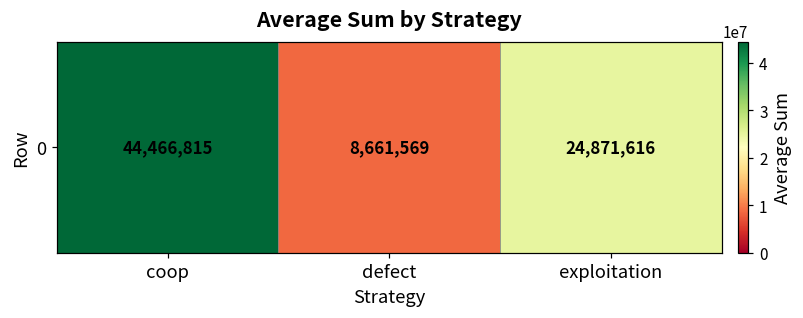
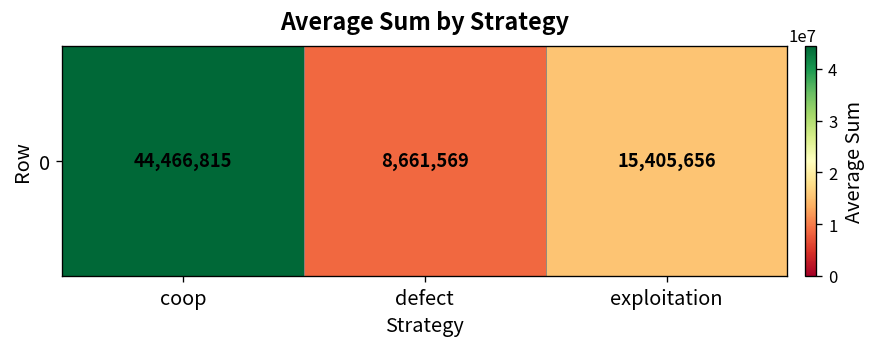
  {
    "0": {
      "coop": "44,466,815",
      "defect": "8,661,569",
-     "exploitation": "24,871,616"
+     "exploitation": "15,405,656"
    }
  }
